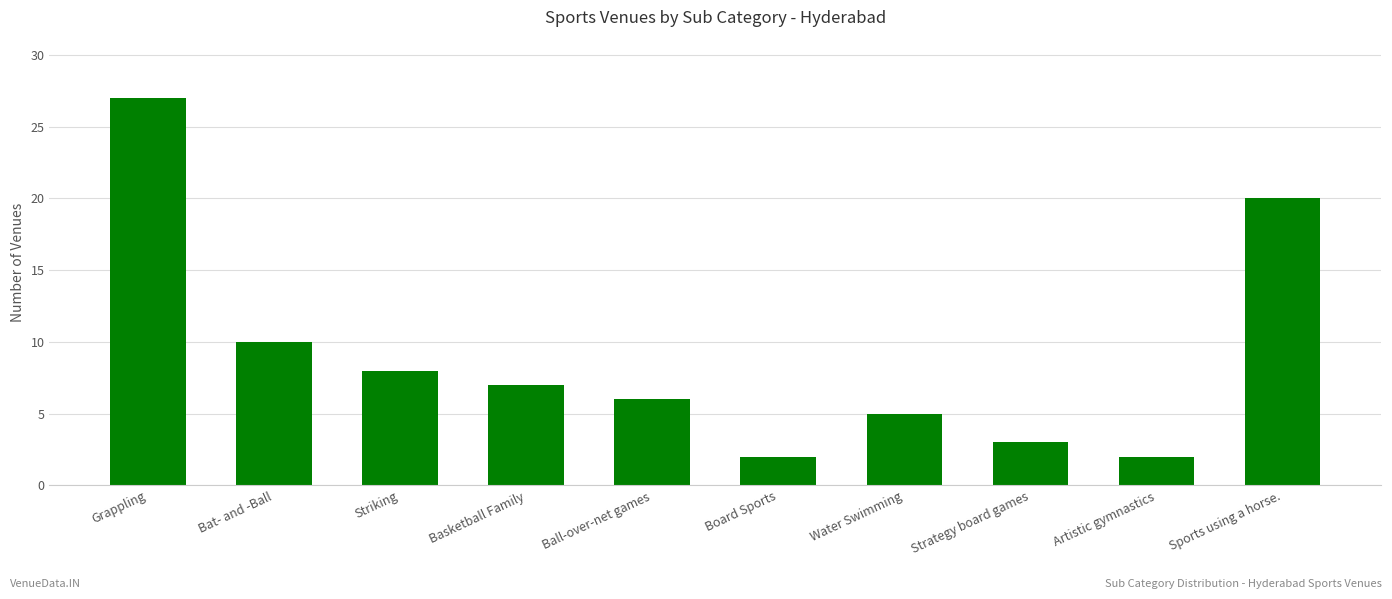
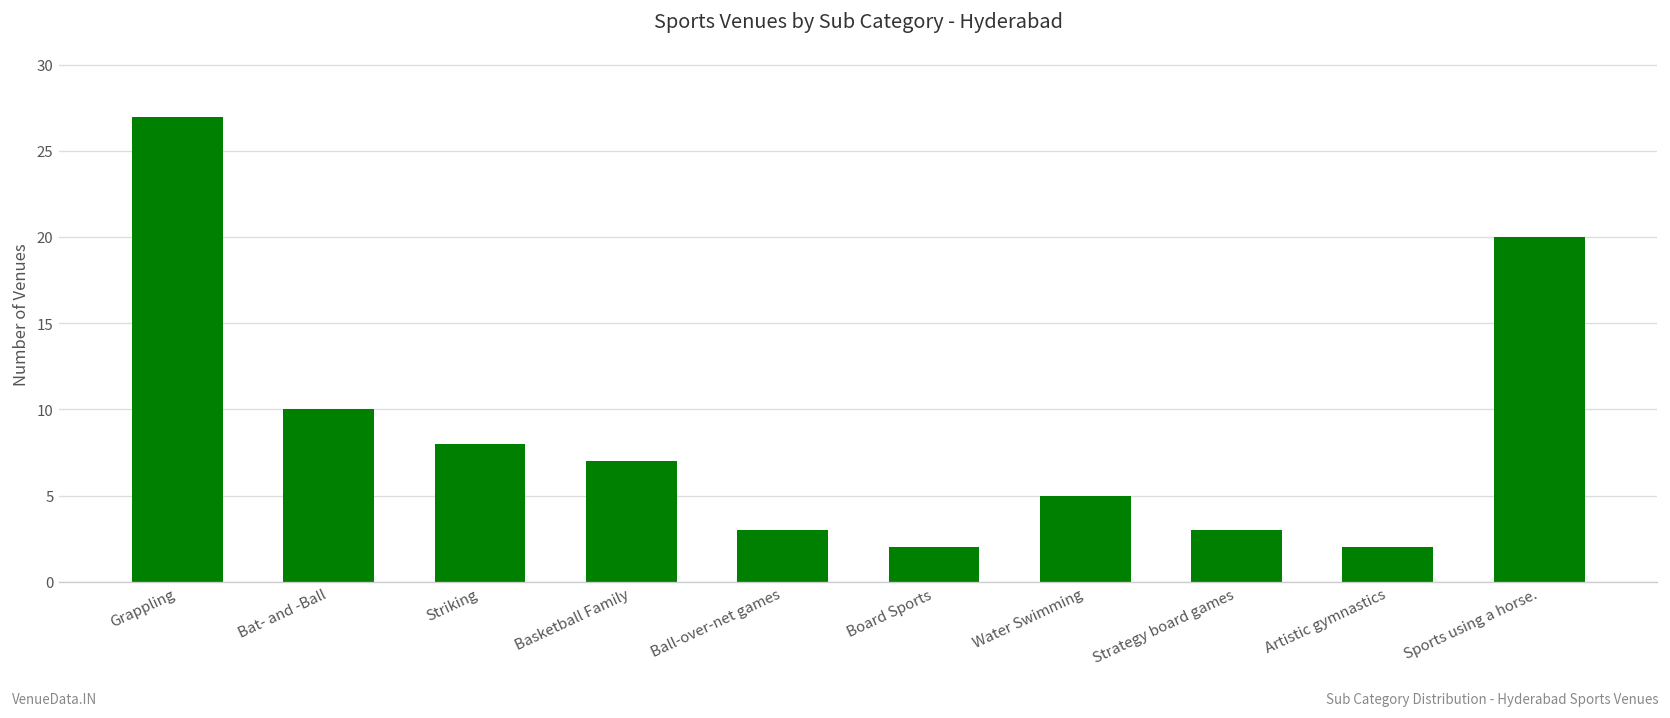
  {
    "Grappling": 27,
    "Bat- and -Ball": 10,
    "Striking": 8,
    "Basketball Family": 7,
-   "Ball-over-net games": 6,
+   "Ball-over-net games": 3,
    "Board Sports": 2,
    "Water Swimming": 5,
    "Strategy board games": 3,
    "Artistic gymnastics": 2,
    "Sports using a horse.": 20
  }
